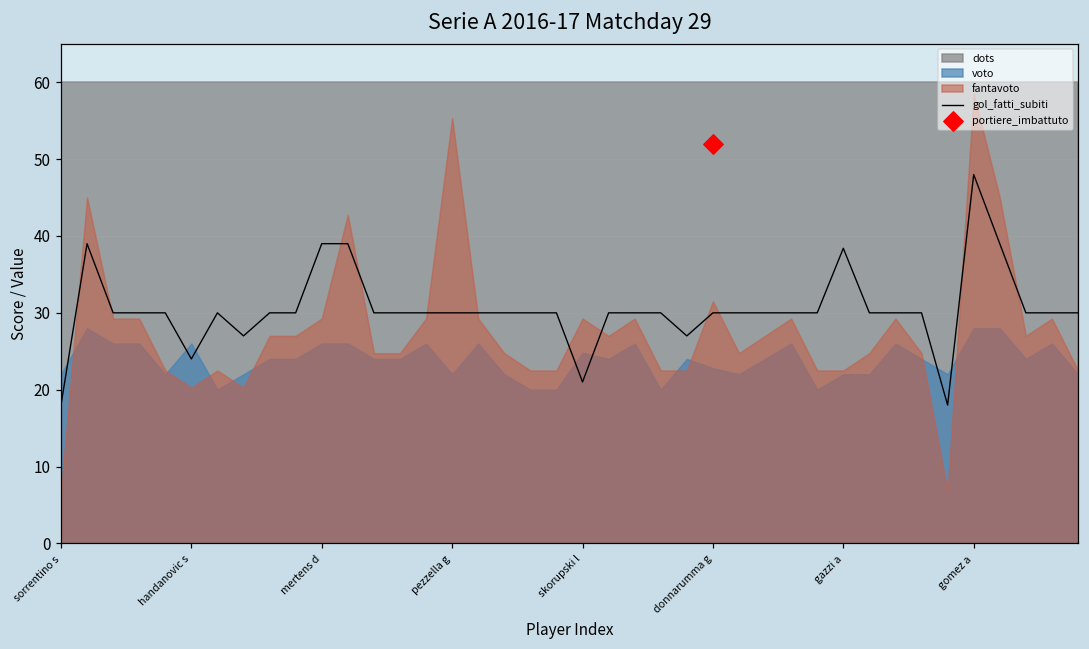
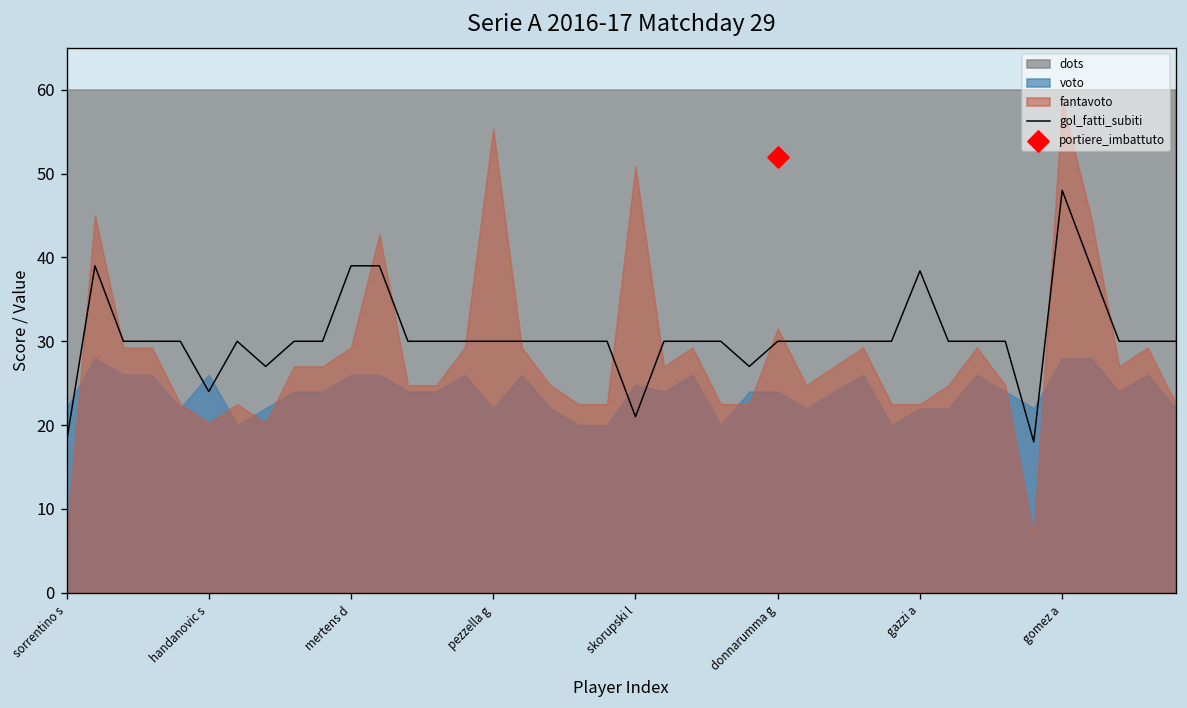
  {
    "gol_fatti_subiti": {
      "sorrentino s": 18,
      "handanovic s": 24,
      "mertens d": 39,
      "pezzella g": 30,
      "skorupski l": 21,
      "donnarumma g": 30,
      "gazzi a": 38,
      "gomez a": 48
    },
    "dots": {
      "sorrentino s": 60,
      "handanovic s": 60,
      "mertens d": 60,
      "pezzella g": 60,
      "skorupski l": 60,
      "donnarumma g": 60,
      "gazzi a": 60
    },
    "voto": {
      "sorrentino s": 22,
      "handanovic s": 26,
      "mertens d": 26,
      "pezzella g": 22,
      "skorupski l": 25,
-     "donnarumma g": 23,
+     "donnarumma g": 24,
      "gazzi a": 22,
      "gomez a": 28
    },
    "fantavoto": {
      "sorrentino s": 7,
      "handanovic s": 20,
      "mertens d": 29,
      "pezzella g": 55,
-     "skorupski l": 29,
+     "skorupski l": 51,
      "donnarumma g": 32,
      "gazzi a": 23
    }
  }
